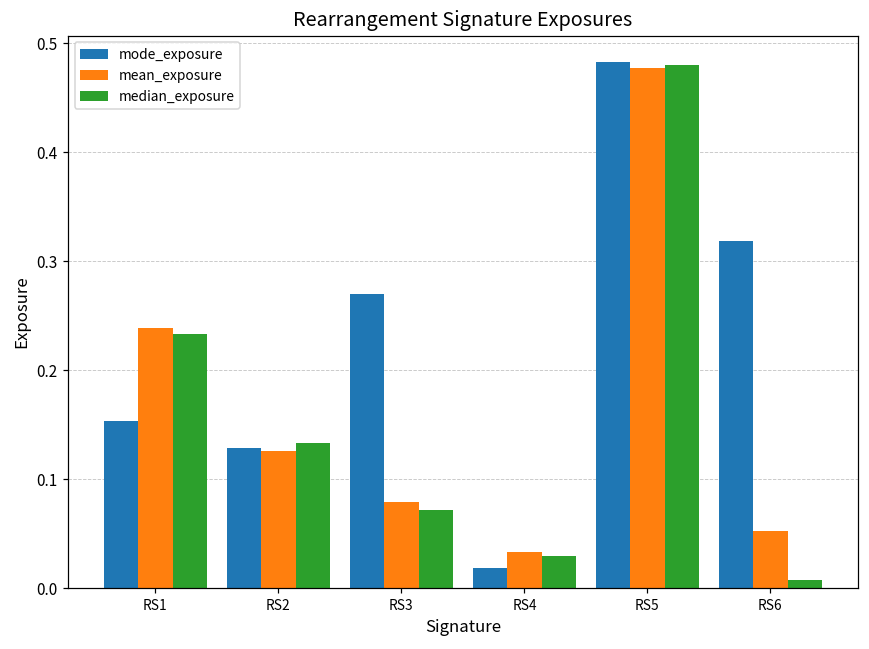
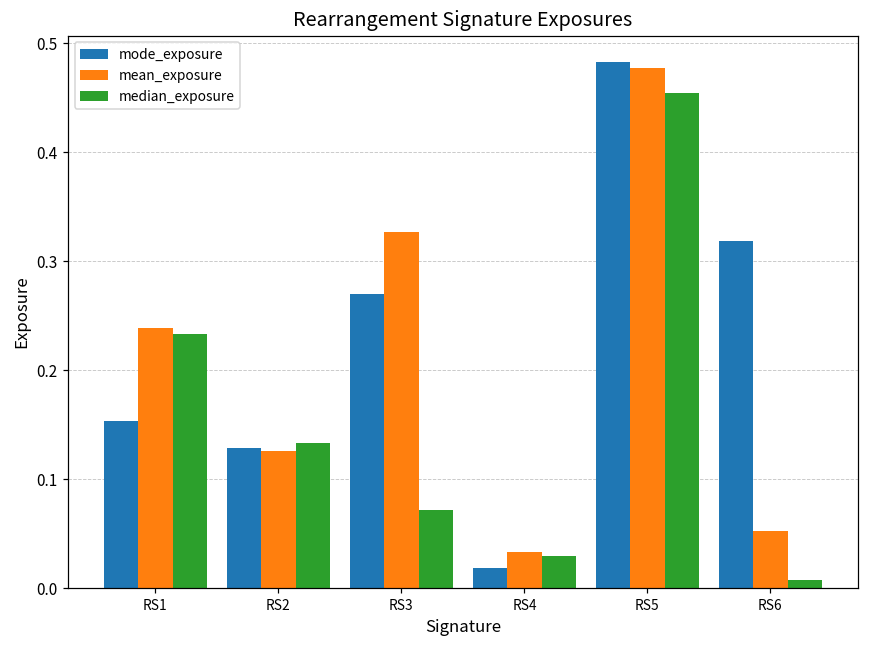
  {
    "mode_exposure": {
      "RS1": 0.15,
      "RS2": 0.13,
      "RS3": 0.27,
      "RS4": 0.02,
      "RS5": 0.48,
      "RS6": 0.32
    },
    "mean_exposure": {
      "RS1": 0.24,
      "RS2": 0.13,
-     "RS3": 0.08,
+     "RS3": 0.33,
      "RS4": 0.03,
      "RS5": 0.48,
      "RS6": 0.05
    },
    "median_exposure": {
      "RS1": 0.23,
      "RS2": 0.13,
      "RS3": 0.07,
      "RS4": 0.03,
-     "RS5": 0.48,
+     "RS5": 0.45,
      "RS6": 0.01
    }
  }
